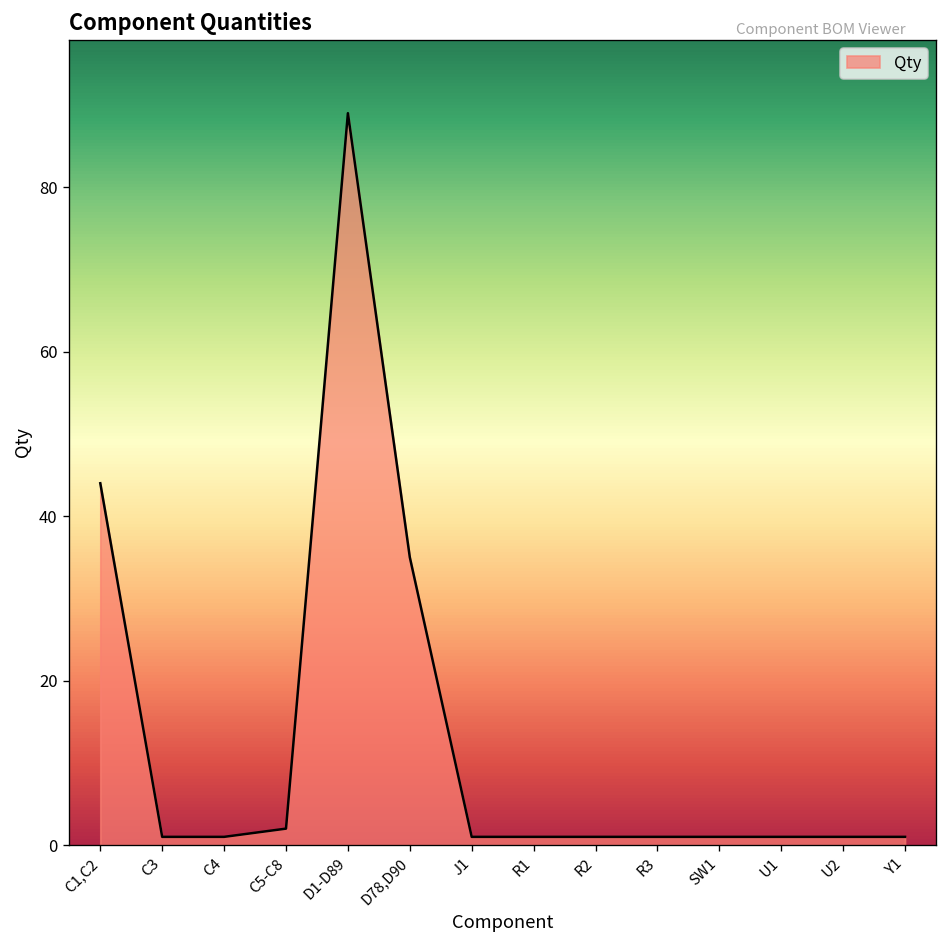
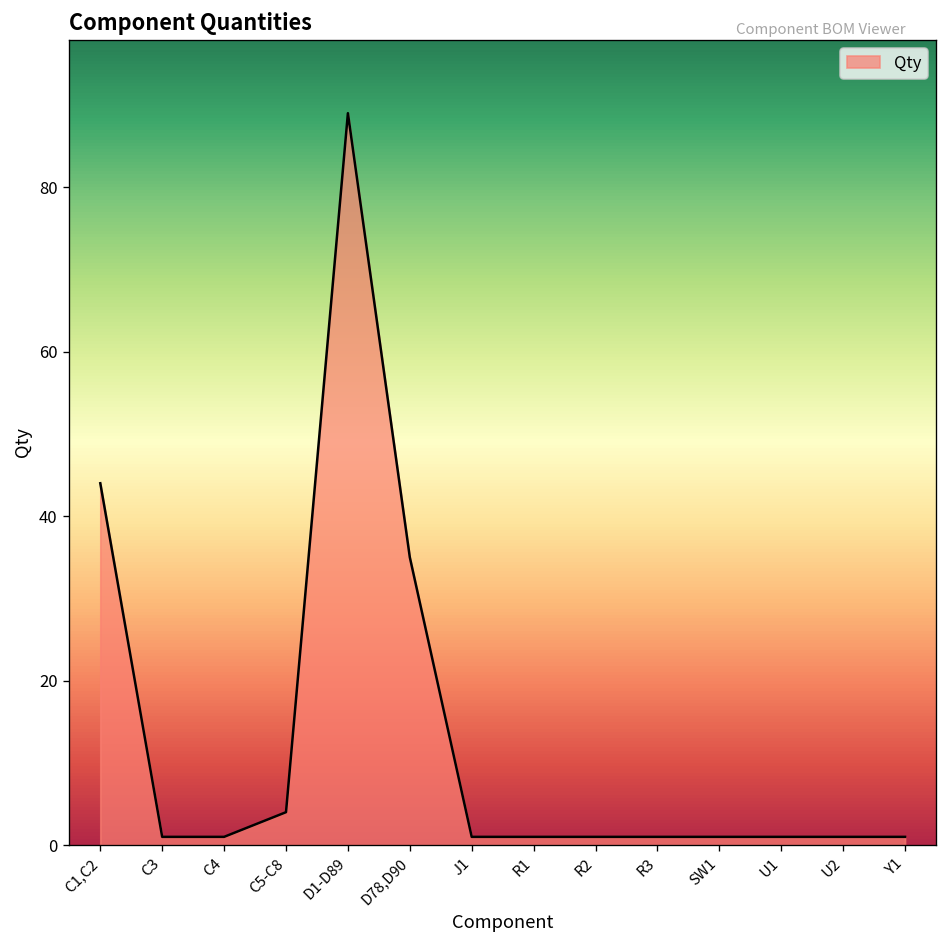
  {
    "C1,C2": 44,
    "C3": 1,
    "C4": 1,
-   "C5-C8": 2,
+   "C5-C8": 4,
    "D1-D89": 89,
    "D78,D90": 35,
    "J1": 1,
    "R1": 1,
    "R2": 1,
    "R3": 1,
    "SW1": 1,
    "U1": 1,
    "U2": 1,
    "Y1": 1
  }
